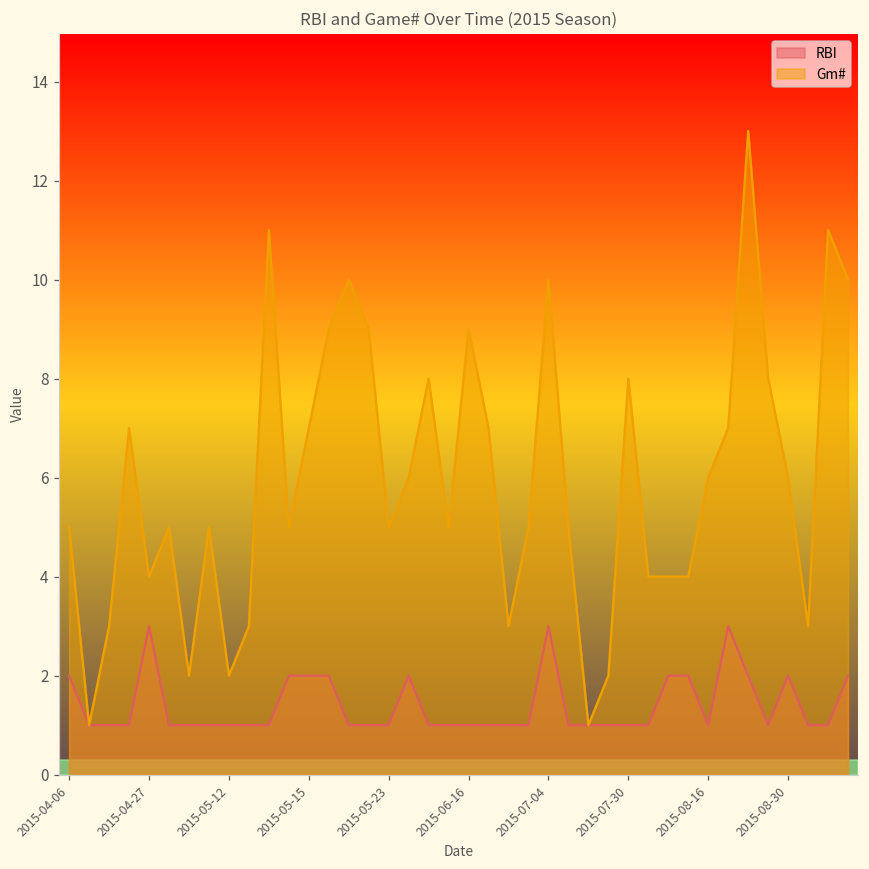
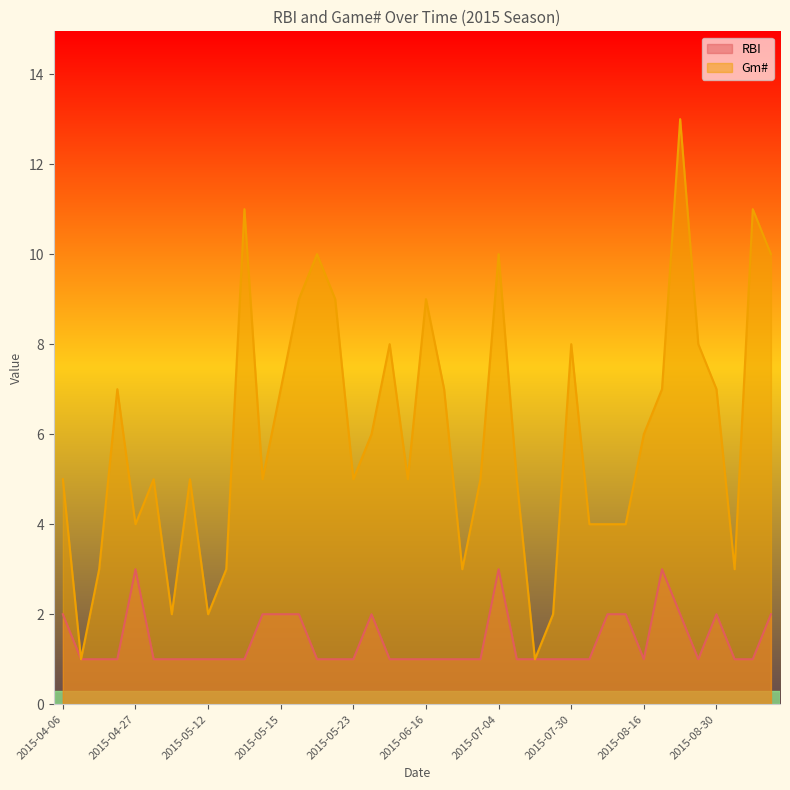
  {
    "RBI": {
      "2015-04-06": 2,
      "2015-05-15": 2,
      "2015-06-16": 1,
      "2015-07-04": 3,
      "2015-08-16": 1,
      "2015-08-30": 2
    },
    "Gm#": {
      "2015-04-06": 5,
      "2015-05-15": 7,
      "2015-06-16": 9,
      "2015-07-04": 10,
      "2015-08-16": 6,
-     "2015-08-30": 6
+     "2015-08-30": 7
    }
  }
